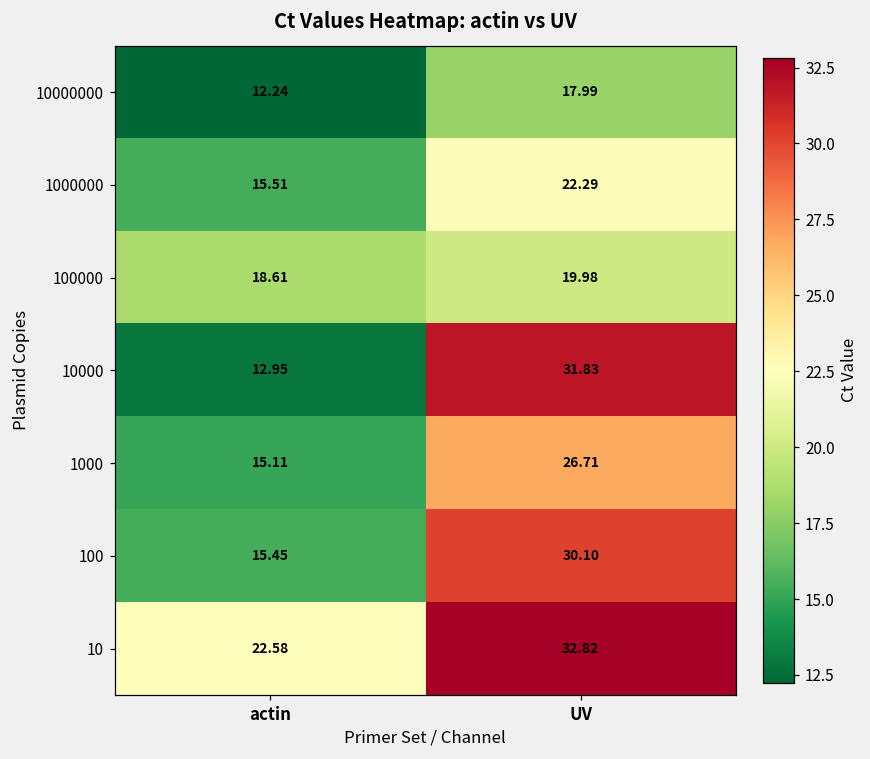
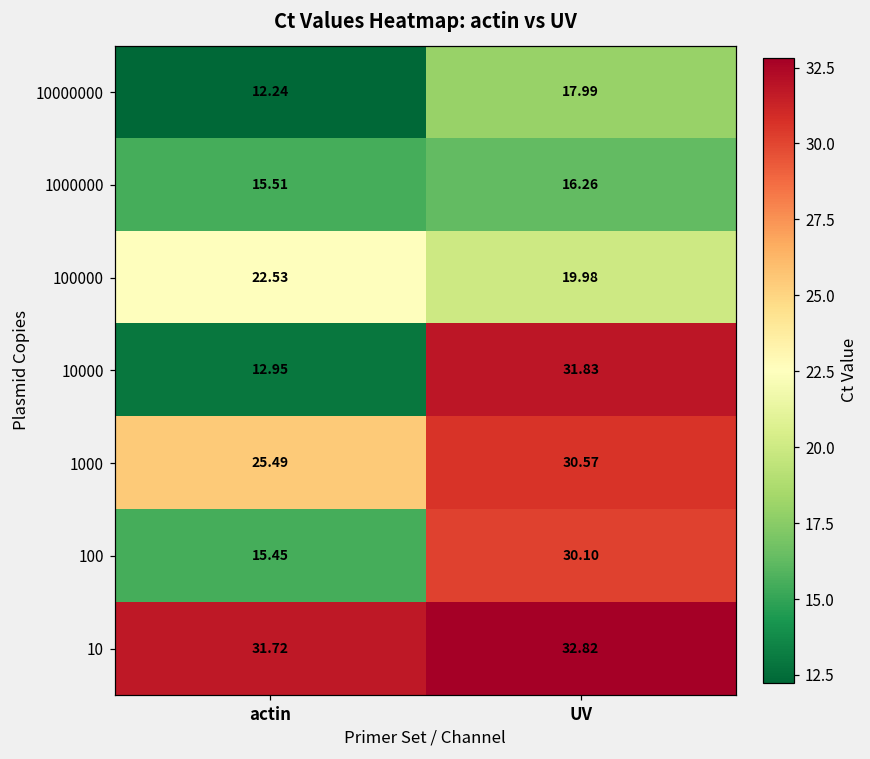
  {
    "10000000": {
      "actin": 12.24,
      "UV": 17.99
    },
    "1000000": {
      "actin": 15.51,
-     "UV": 22.29
+     "UV": 16.26
    },
    "100000": {
-     "actin": 18.61,
+     "actin": 22.53,
      "UV": 19.98
    },
    "10000": {
      "actin": 12.95,
      "UV": 31.83
    },
    "1000": {
-     "actin": 15.11,
-     "UV": 26.71
+     "actin": 25.49,
+     "UV": 30.57
    },
    "100": {
      "actin": 15.45,
      "UV": 30.10
    },
    "10": {
-     "actin": 22.58,
+     "actin": 31.72,
      "UV": 32.82
    }
  }
